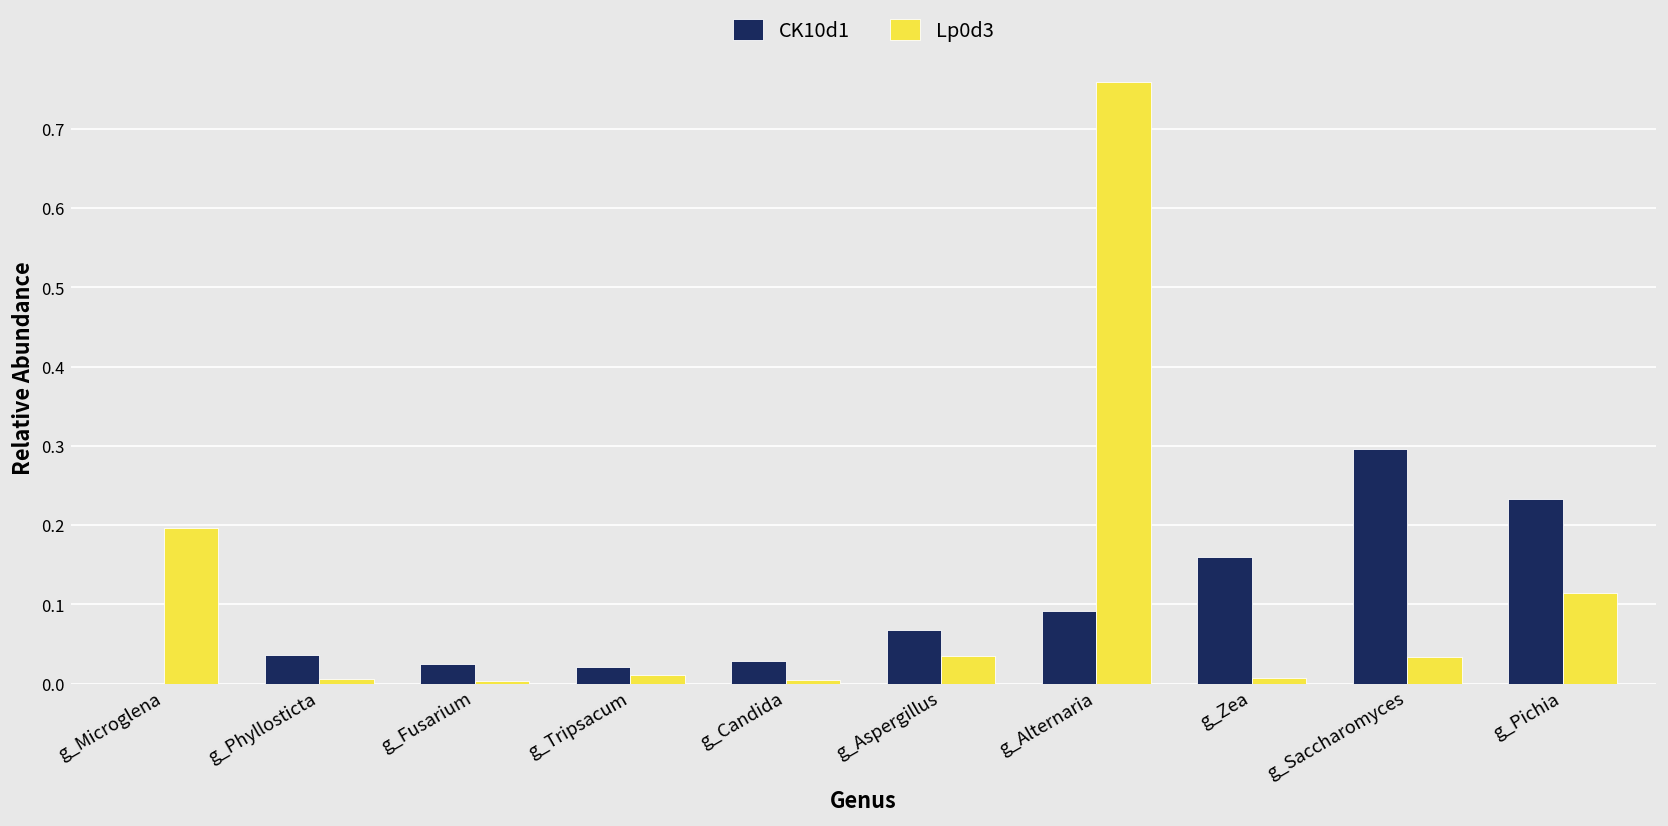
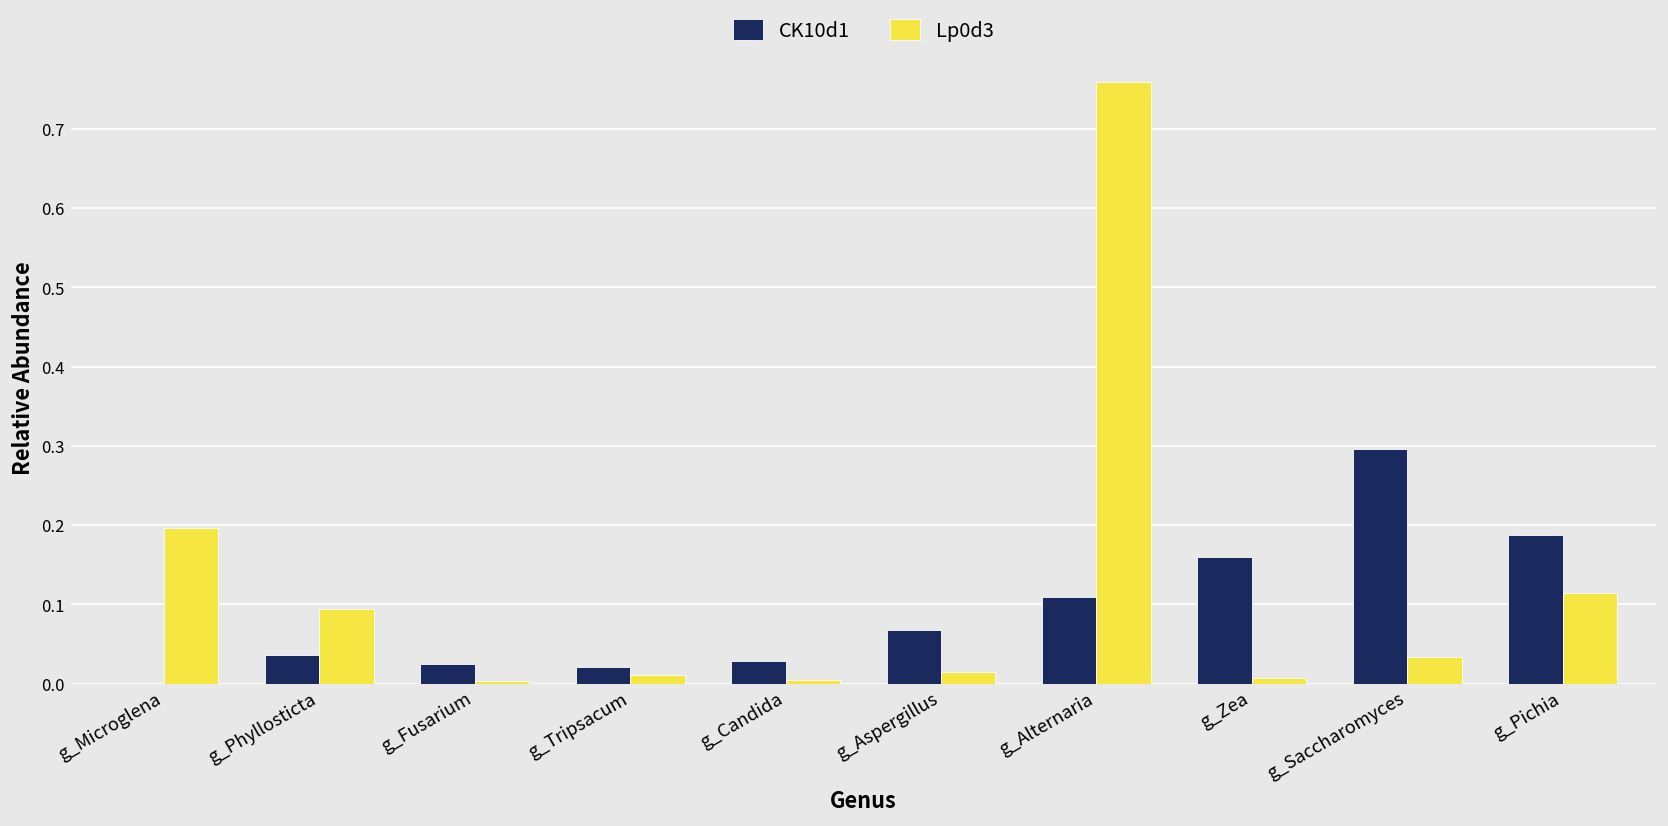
  {
    "CK10d1": {
      "g_Microglena": 0.00,
      "g_Phyllosticta": 0.04,
      "g_Fusarium": 0.02,
      "g_Tripsacum": 0.02,
      "g_Candida": 0.03,
      "g_Aspergillus": 0.07,
-     "g_Alternaria": 0.09,
+     "g_Alternaria": 0.11,
      "g_Zea": 0.16,
      "g_Saccharomyces": 0.30,
-     "g_Pichia": 0.23
+     "g_Pichia": 0.19
    },
    "Lp0d3": {
      "g_Microglena": 0.20,
-     "g_Phyllosticta": 0.01,
+     "g_Phyllosticta": 0.09,
      "g_Tripsacum": 0.01,
      "g_Candida": 0.01,
-     "g_Aspergillus": 0.04,
+     "g_Aspergillus": 0.02,
      "g_Alternaria": 0.76,
      "g_Zea": 0.01,
      "g_Saccharomyces": 0.03,
      "g_Pichia": 0.11
    }
  }
